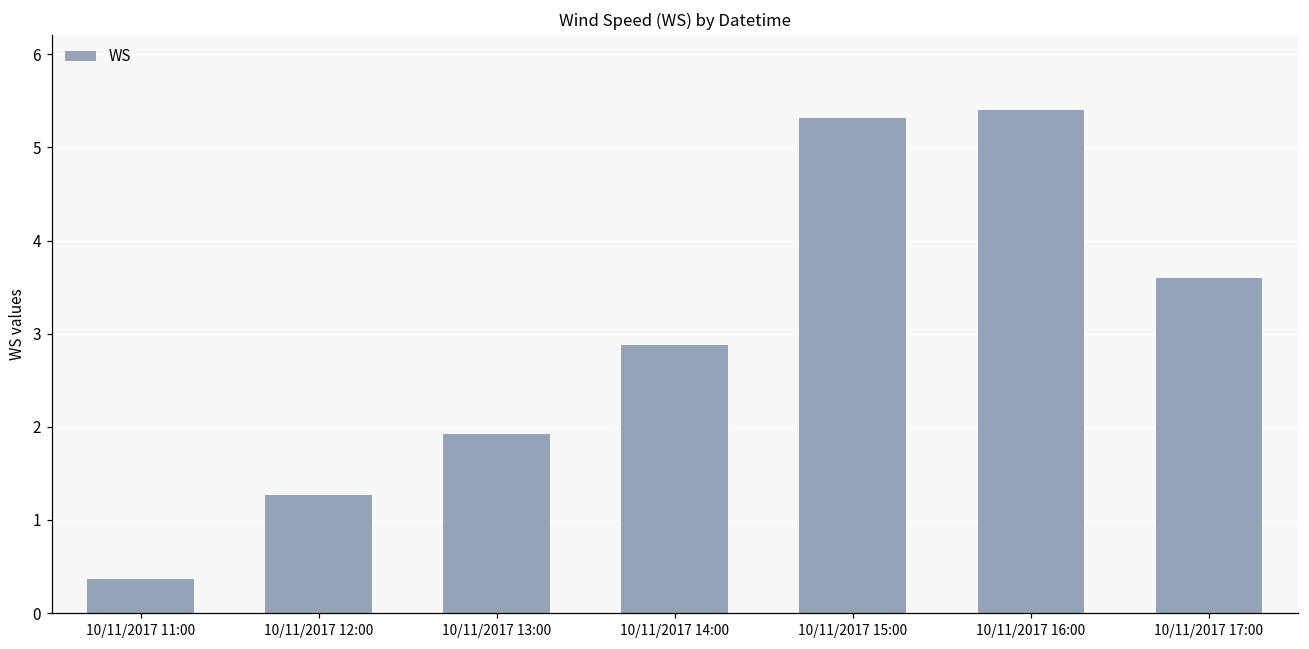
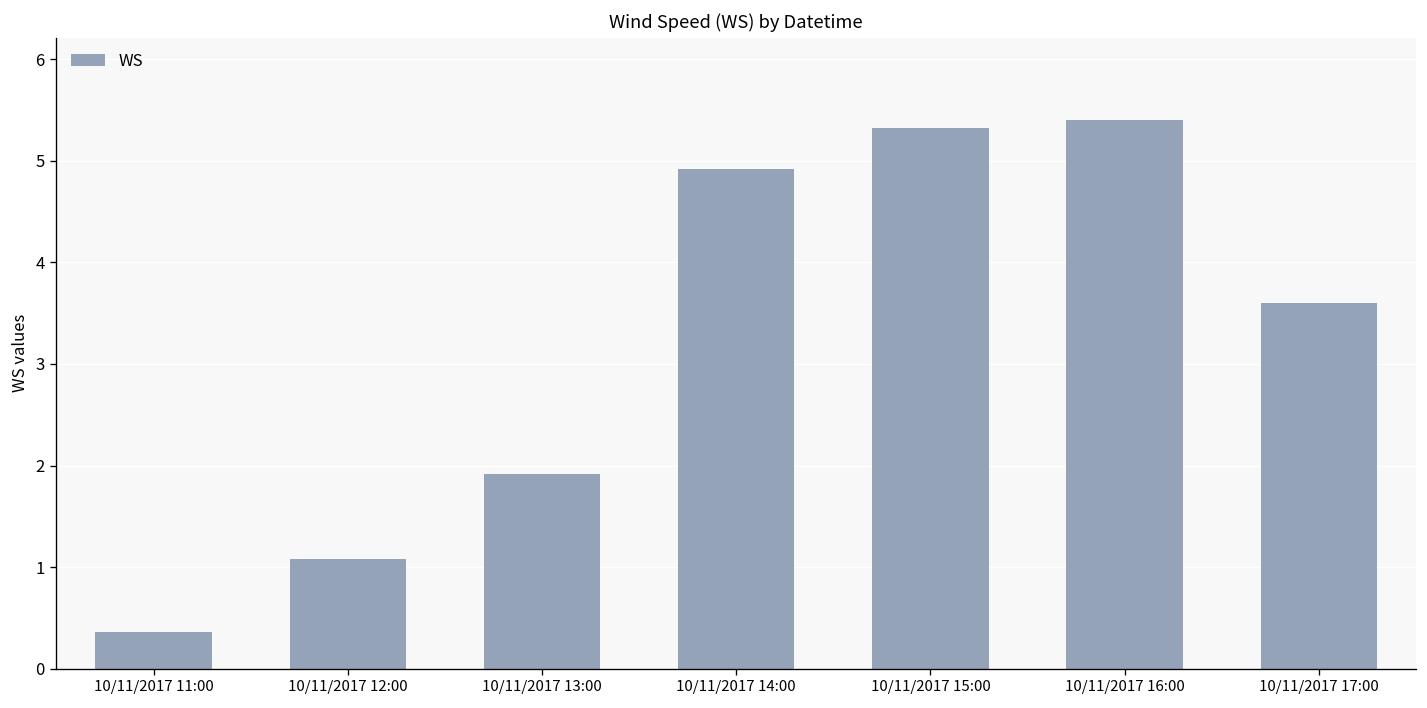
  {
    "10/11/2017 11:00": 0.4,
-   "10/11/2017 12:00": 1.3,
+   "10/11/2017 12:00": 1.1,
    "10/11/2017 13:00": 1.9,
-   "10/11/2017 14:00": 2.9,
+   "10/11/2017 14:00": 4.9,
    "10/11/2017 15:00": 5.3,
    "10/11/2017 16:00": 5.4,
    "10/11/2017 17:00": 3.6
  }
